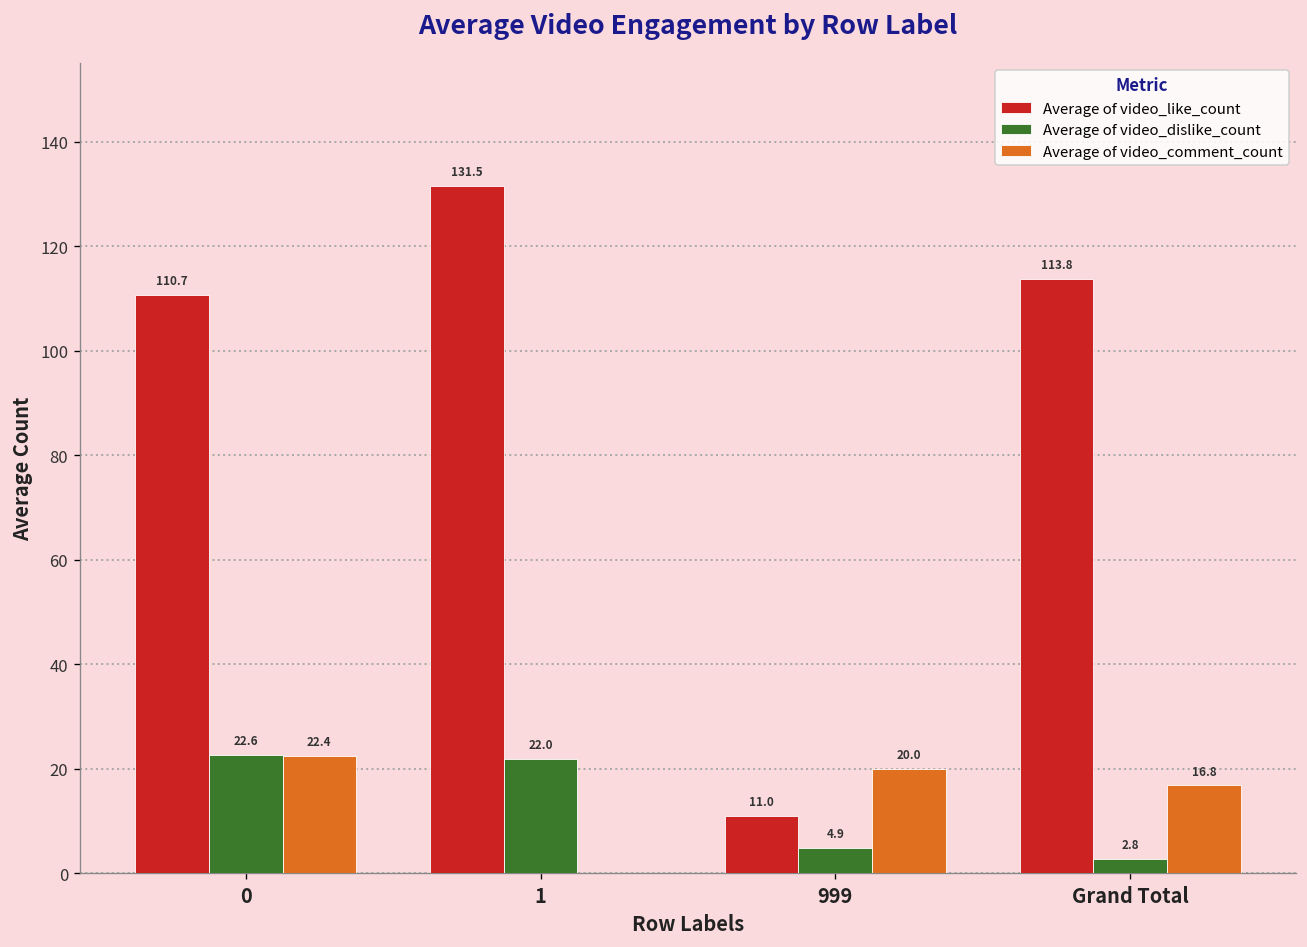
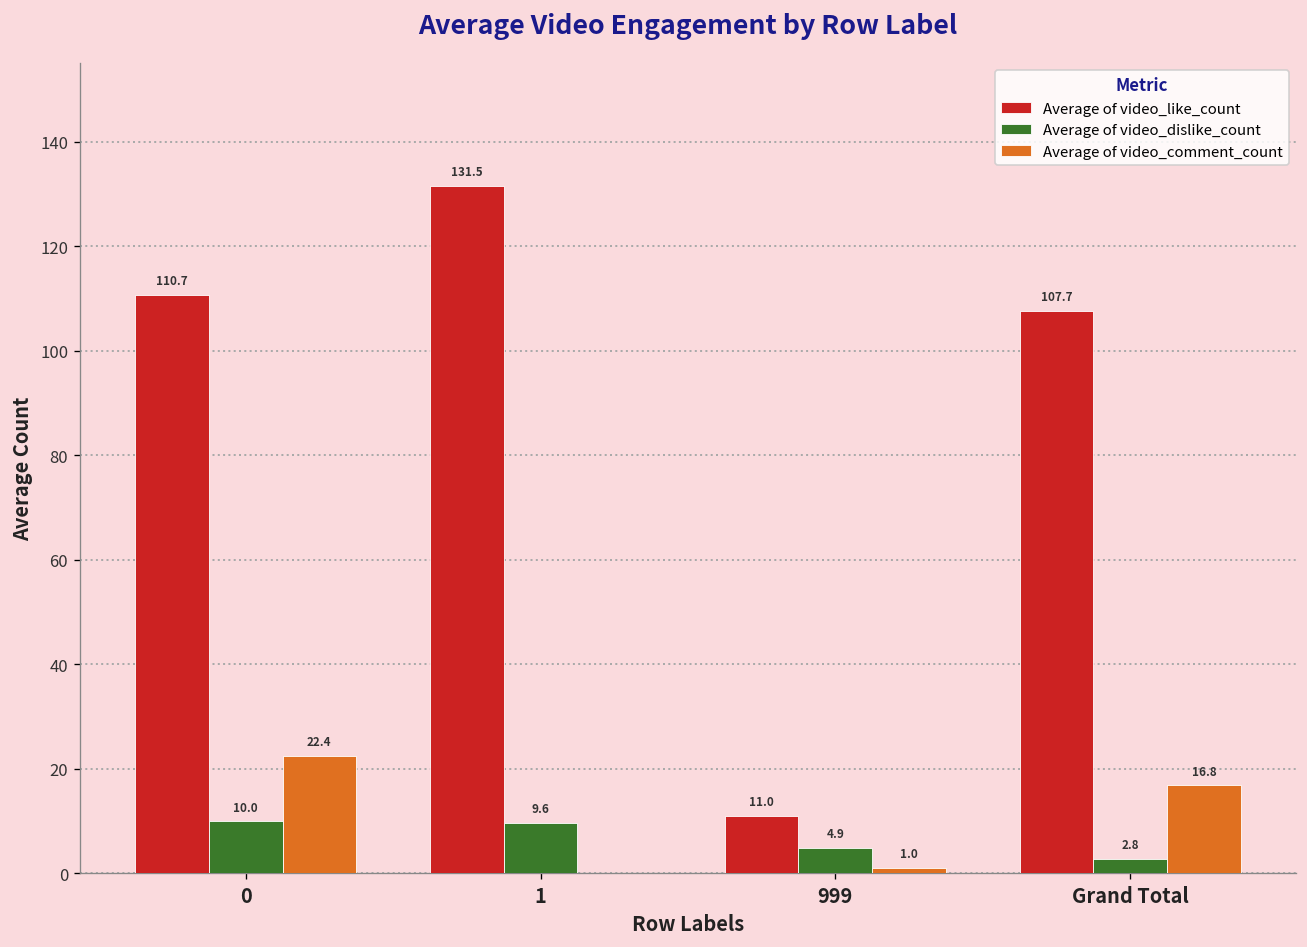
  {
    "Average of video_like_count": {
      "0": 110.7,
      "1": 131.5,
      "999": 11.0,
-     "Grand Total": 113.8
+     "Grand Total": 107.7
    },
    "Average of video_dislike_count": {
-     "0": 22.6,
-     "1": 22.0,
+     "0": 10.0,
+     "1": 9.6,
      "999": 4.9,
      "Grand Total": 2.8
    },
    "Average of video_comment_count": {
      "0": 22.4,
-     "999": 20.0,
+     "999": 1.0,
      "Grand Total": 16.8
    }
  }
